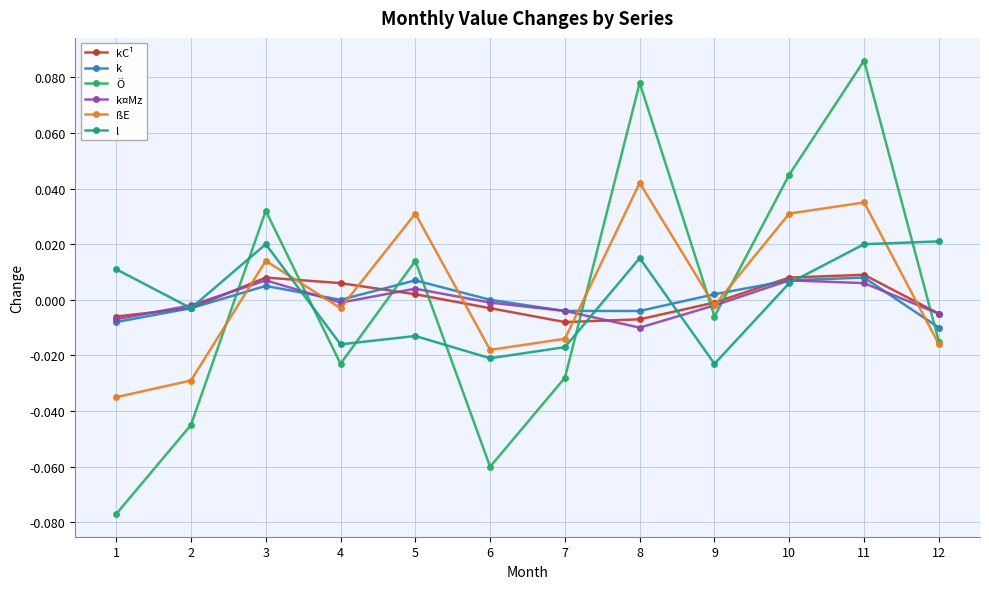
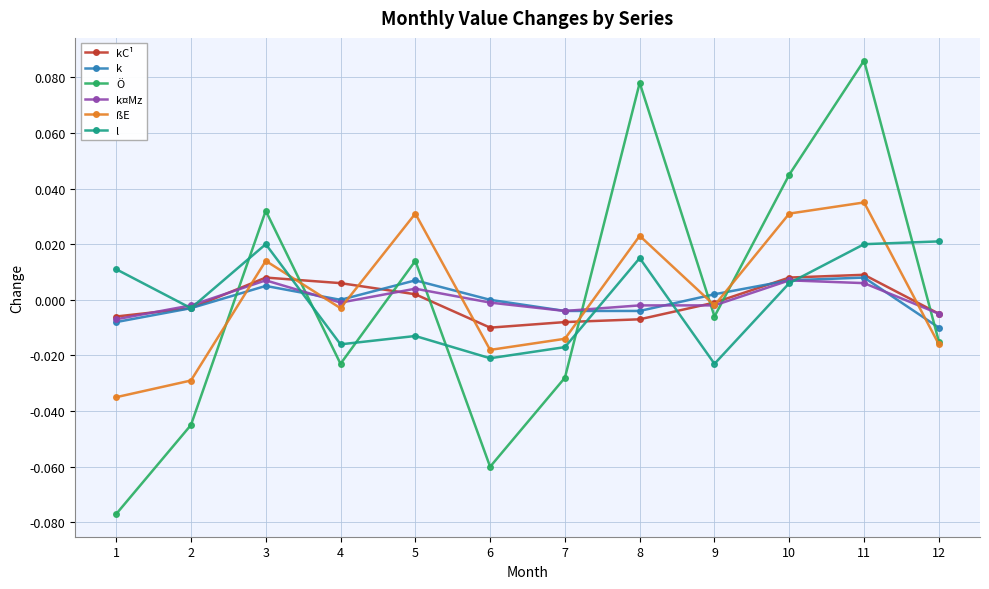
  {
    "kC¹": {
      "1": -0.006,
      "3": 0.008,
      "4": 0.006,
      "5": 0.002,
-     "6": -0.003,
+     "6": -0.010,
      "7": -0.008,
      "8": -0.007,
      "9": -0.001,
      "10": 0.008,
      "11": 0.009
    },
    "k": {
      "1": -0.008,
      "3": 0.005,
      "4": 0.000,
      "5": 0.007,
      "6": 0.000,
      "8": -0.004,
      "9": 0.002,
      "11": 0.008,
      "12": -0.010
    },
    "k¤Mz": {
      "1": -0.007,
      "2": -0.002,
      "3": 0.007,
      "4": -0.001,
      "5": 0.004,
      "6": -0.001,
-     "8": -0.010,
+     "8": -0.002,
      "11": 0.006
    },
    "ßE": {
      "1": -0.035,
      "2": -0.029,
      "3": 0.014,
      "4": -0.003,
      "5": 0.031,
      "6": -0.018,
      "7": -0.014,
-     "8": 0.042,
+     "8": 0.023,
      "10": 0.031,
      "11": 0.035,
      "12": -0.016
    }
  }
